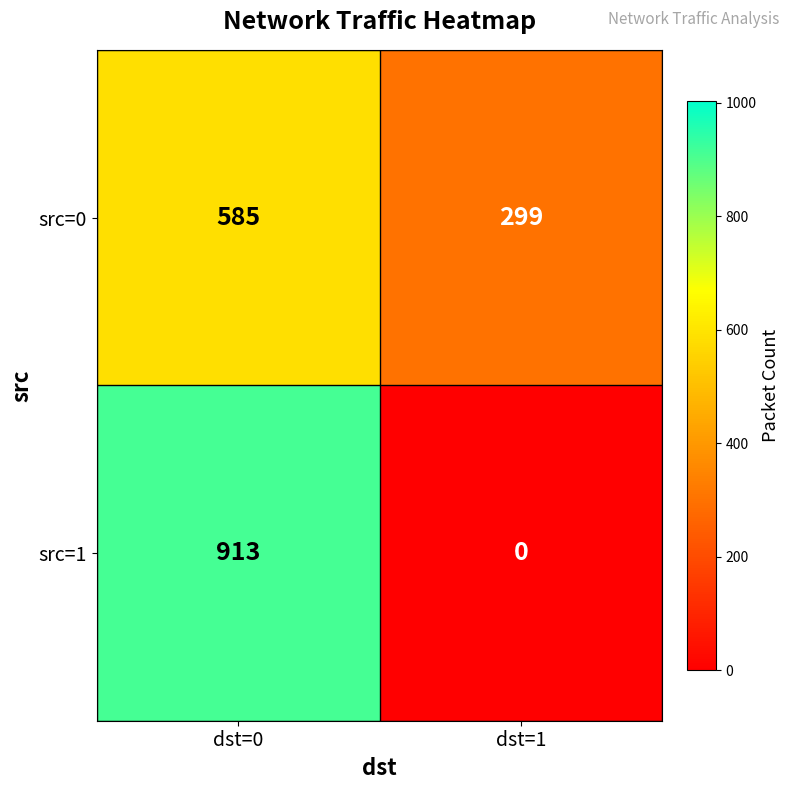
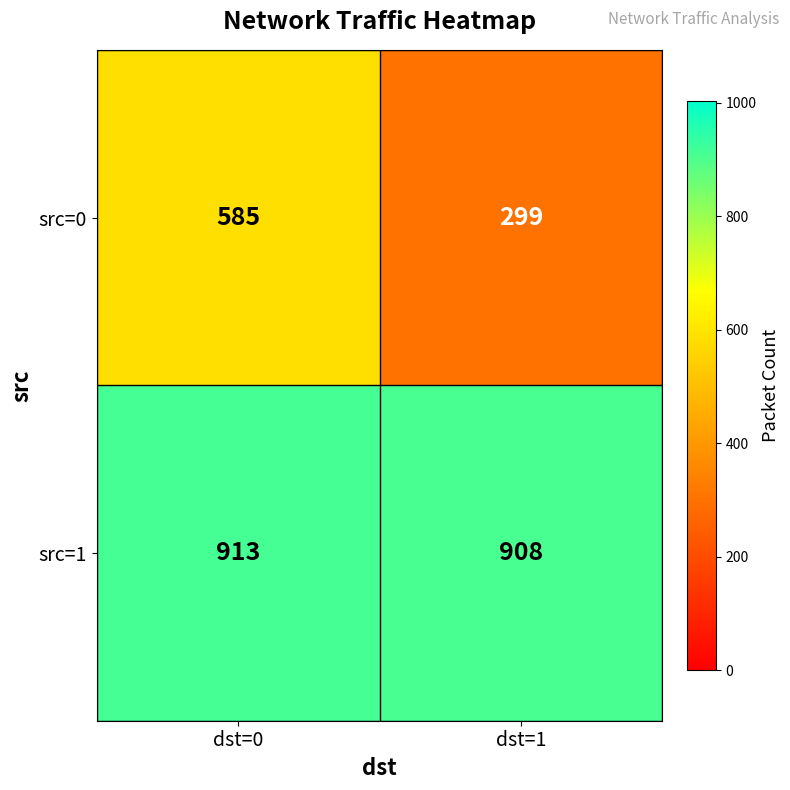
  {
    "src=0": {
      "dst=0": 585,
      "dst=1": 299
    },
    "src=1": {
      "dst=0": 913,
-     "dst=1": 0
+     "dst=1": 908
    }
  }
